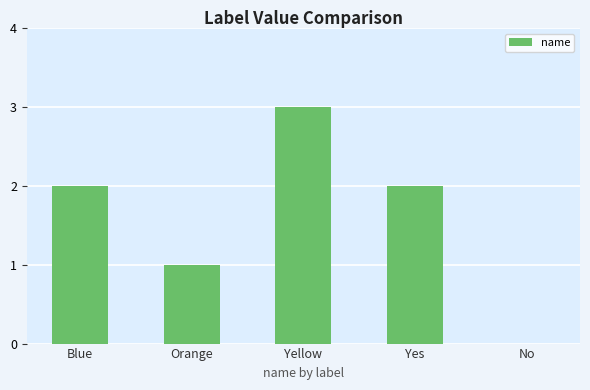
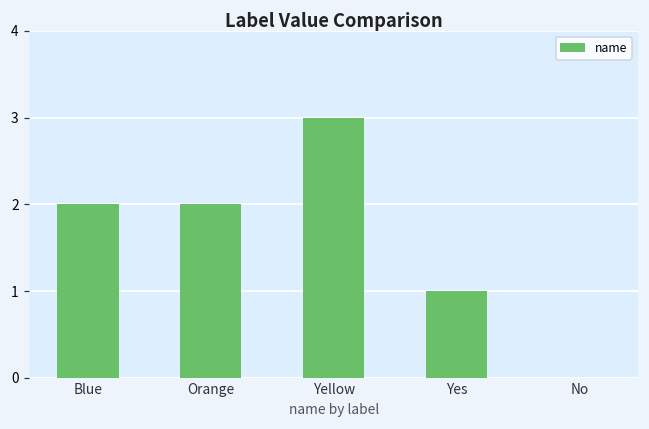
  {
    "Blue": 2,
-   "Orange": 1,
+   "Orange": 2,
    "Yellow": 3,
-   "Yes": 2,
+   "Yes": 1,
    "No": 0
  }
